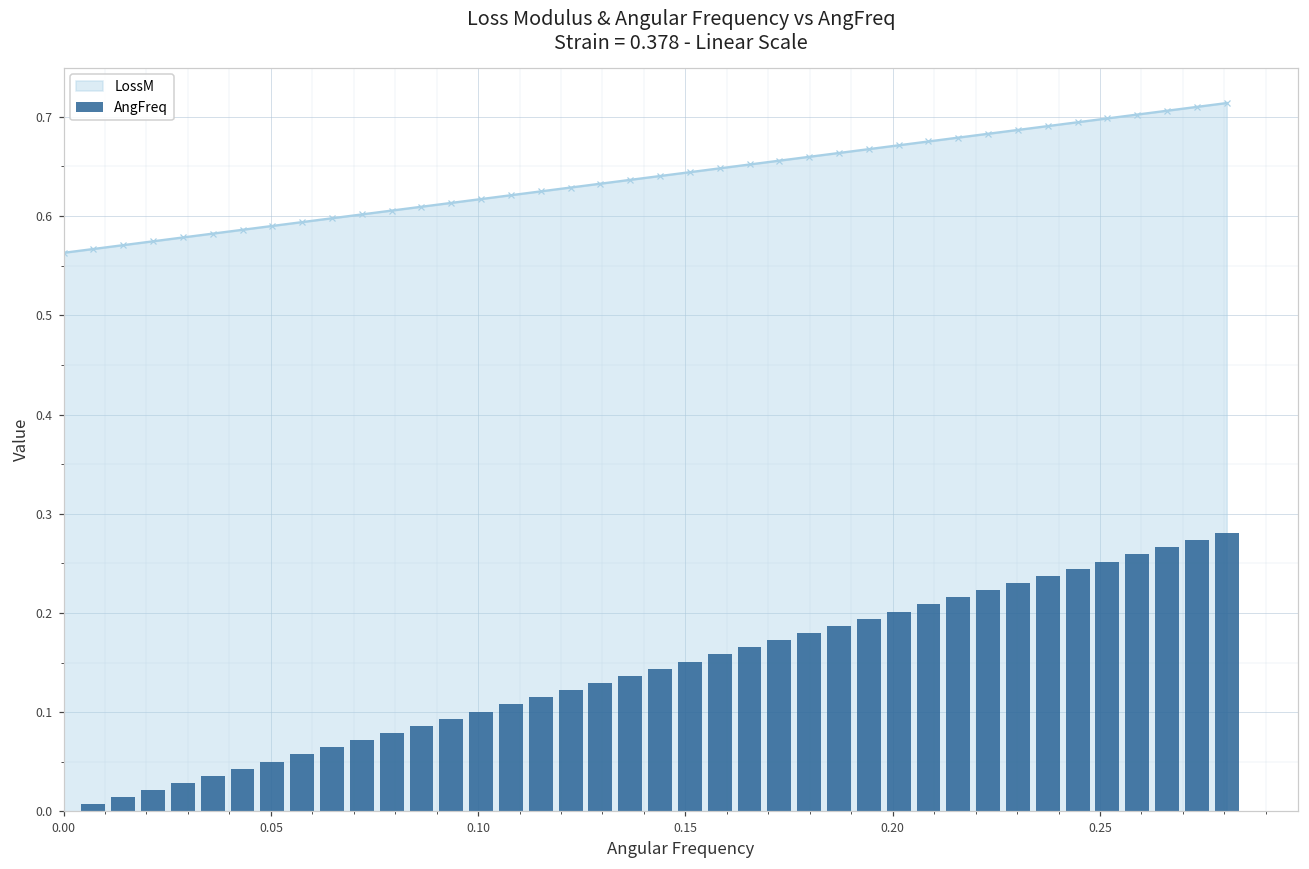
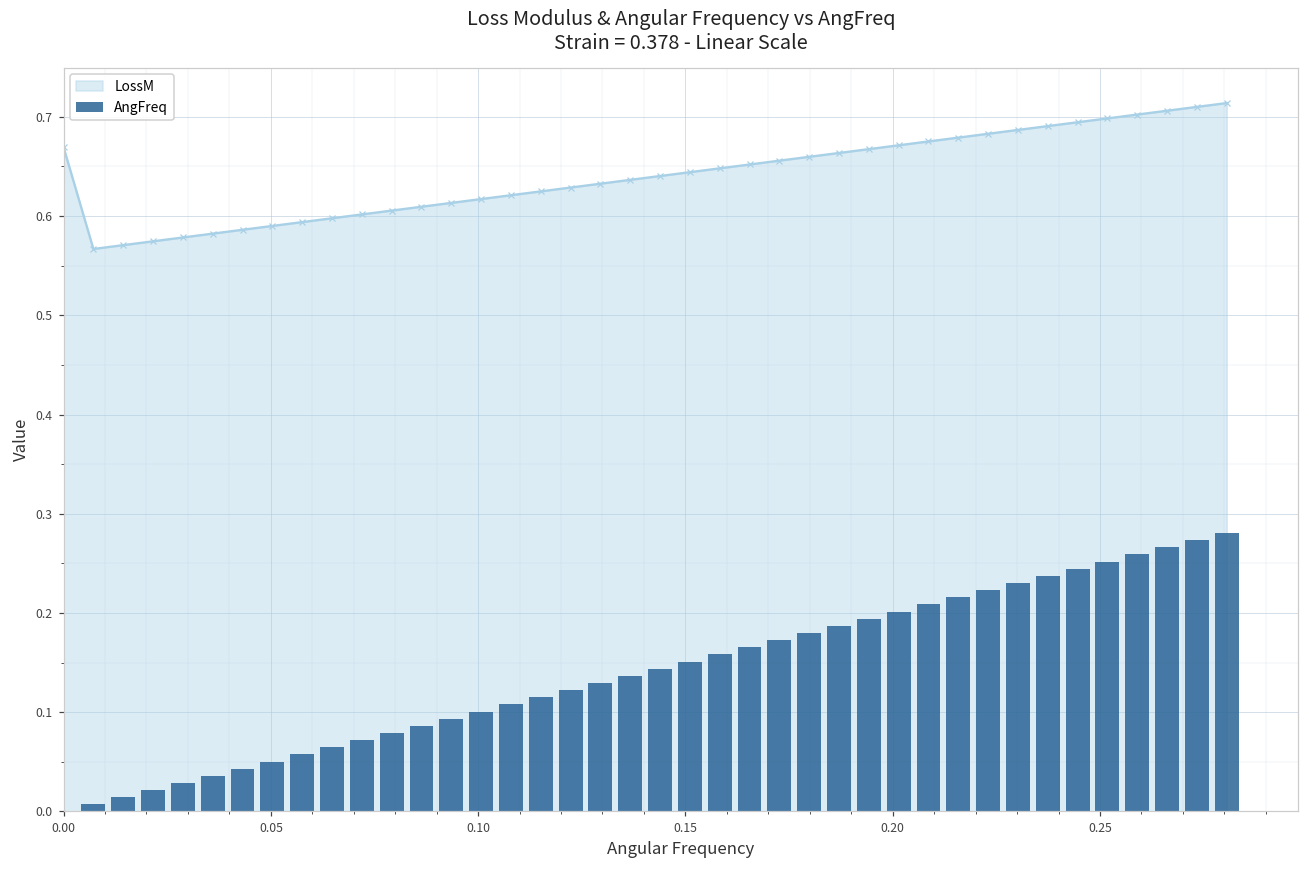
  {
    "LossM": {
-     "0.00": 0.56
+     "0.00": 0.67
    },
    "AngFreq": {
      "0.00": 0.00
    }
  }
